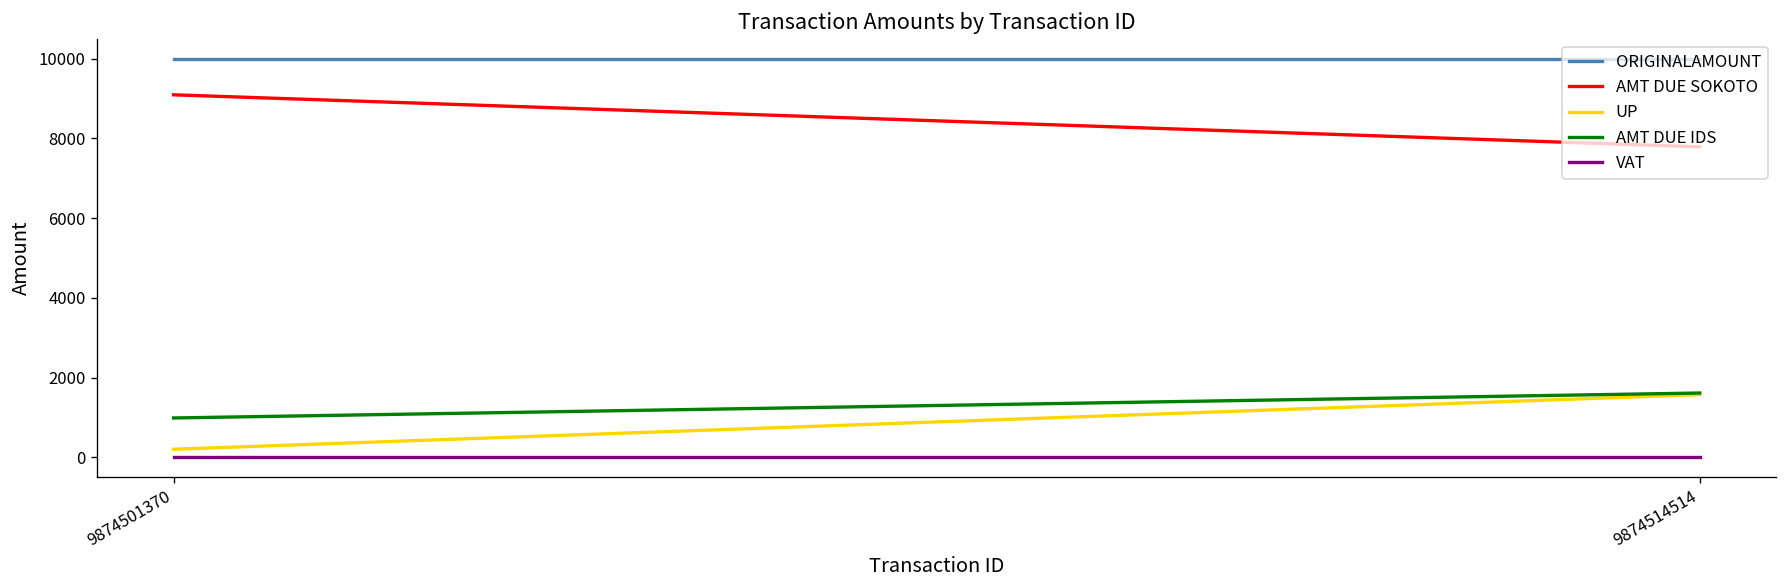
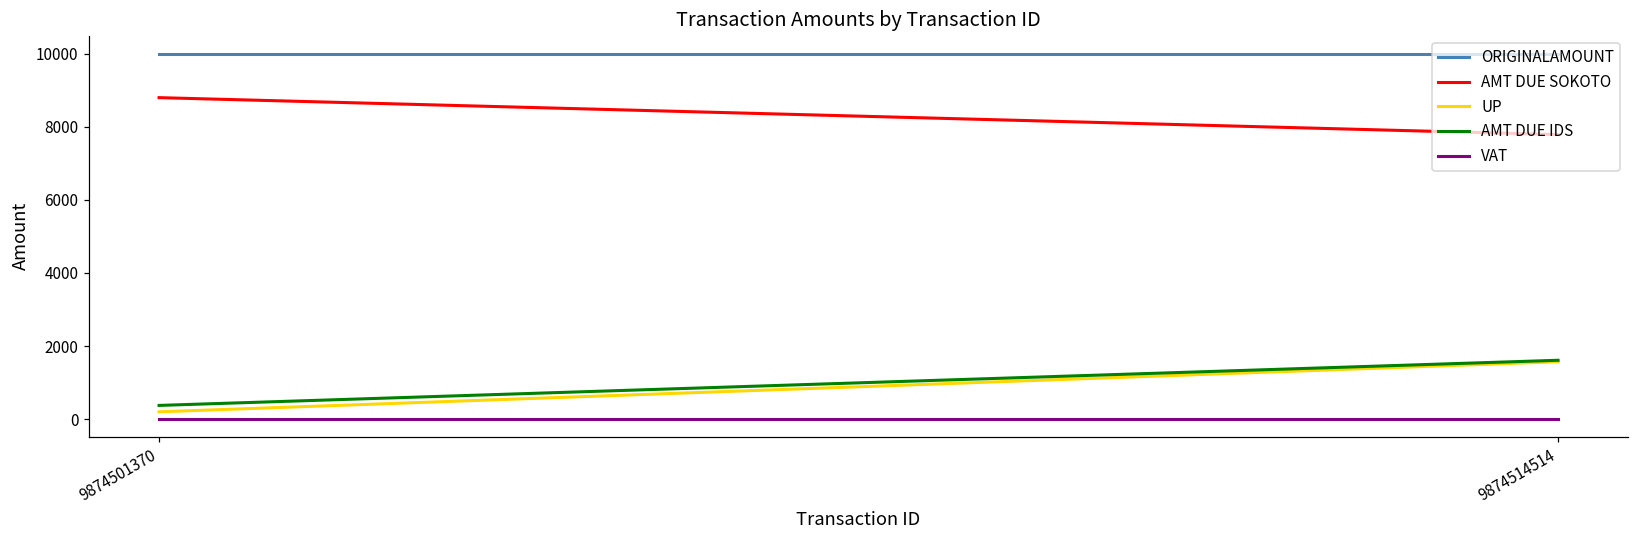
  {
    "ORIGINALAMOUNT": {
      "9874501370": 10000
    },
    "AMT DUE SOKOTO": {
-     "9874501370": 9100
+     "9874501370": 8800
    },
    "UP": {
      "9874501370": 200
    },
    "AMT DUE IDS": {
-     "9874501370": 1000
+     "9874501370": 400
    },
    "VAT": {
      "9874501370": 0,
      "9874514514": 0
    }
  }
